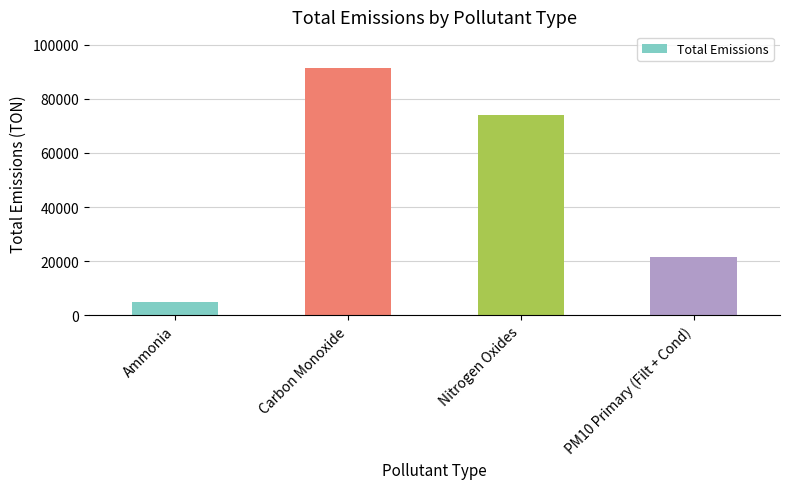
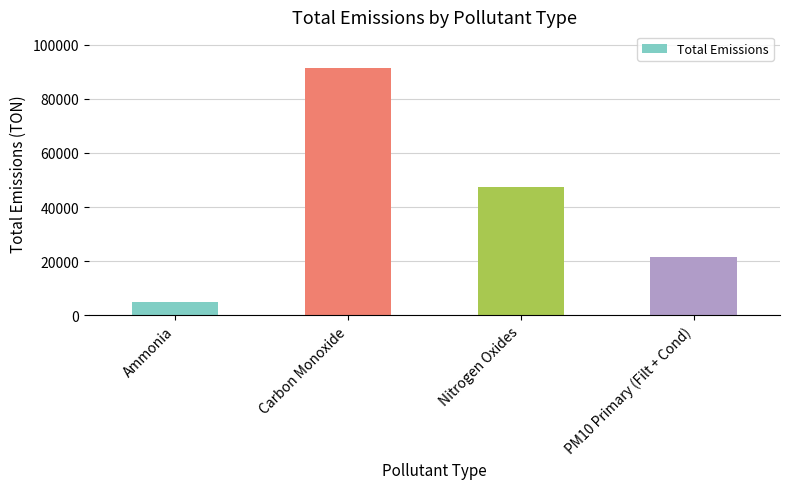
  {
    "Ammonia": 5000,
    "Carbon Monoxide": 91000,
-   "Nitrogen Oxides": 74000,
+   "Nitrogen Oxides": 47000,
    "PM10 Primary (Filt + Cond)": 22000
  }
